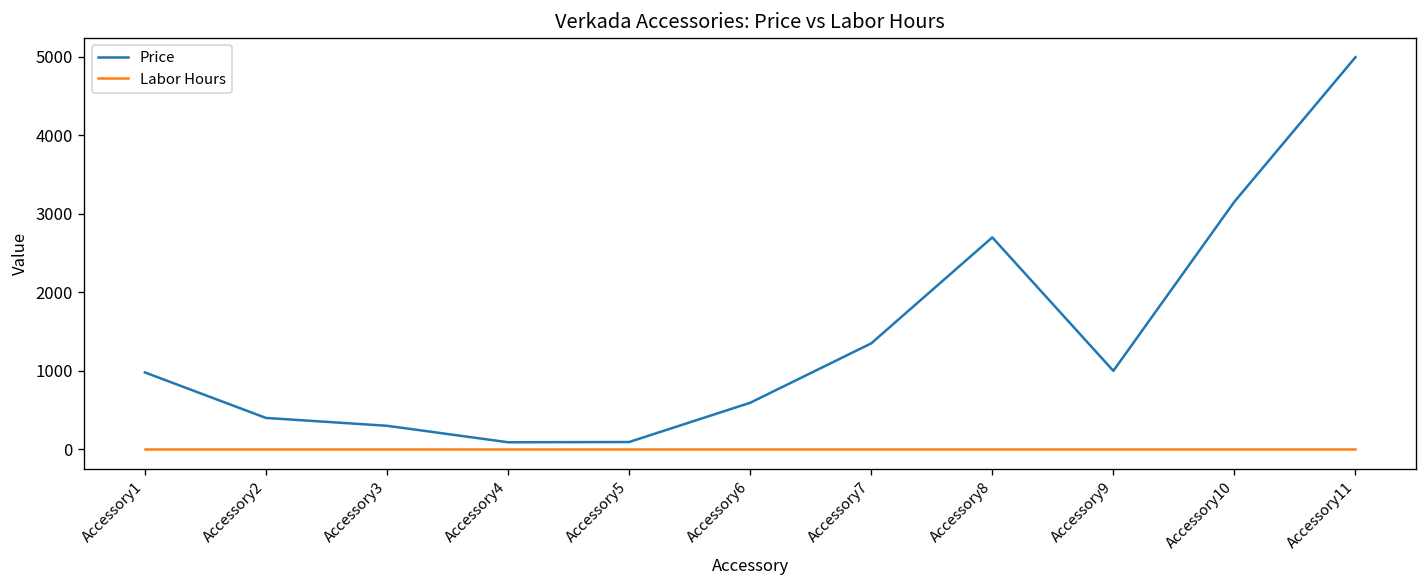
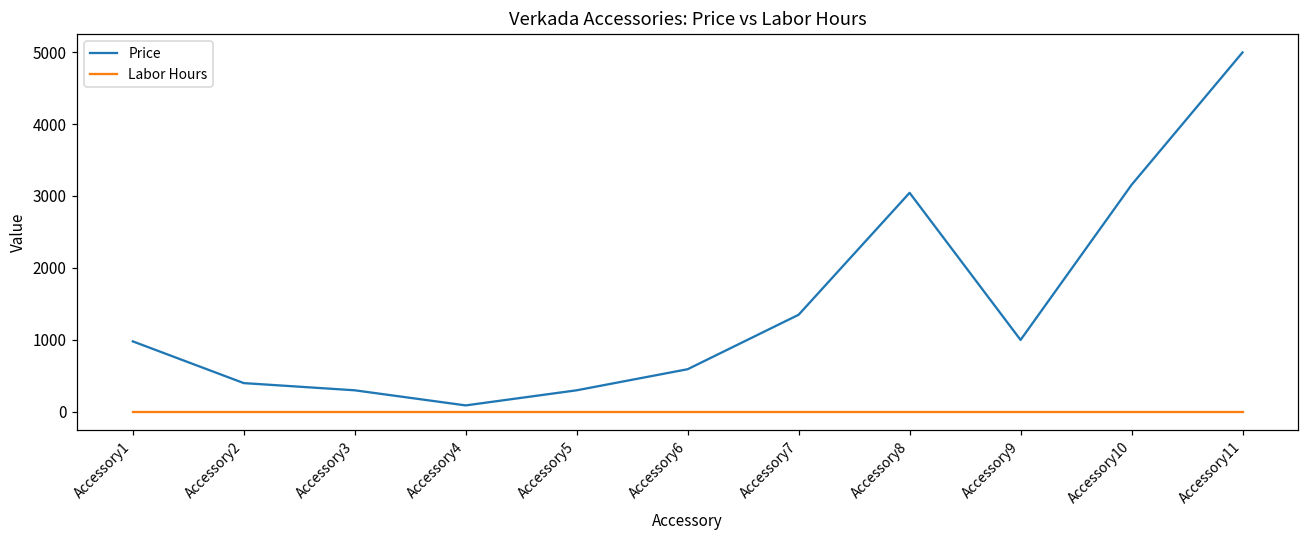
  {
    "Price": {
      "Accessory1": 1000,
      "Accessory2": 400,
      "Accessory3": 300,
      "Accessory4": 100,
-     "Accessory5": 100,
+     "Accessory5": 300,
      "Accessory6": 600,
      "Accessory7": 1300,
-     "Accessory8": 2700,
+     "Accessory8": 3000,
      "Accessory9": 1000,
      "Accessory10": 3200,
      "Accessory11": 5000
    },
    "Labor Hours": {
      "Accessory1": 0,
      "Accessory2": 0,
      "Accessory3": 0,
      "Accessory4": 0,
      "Accessory5": 0,
      "Accessory6": 0,
      "Accessory7": 0,
      "Accessory8": 0,
      "Accessory9": 0,
      "Accessory10": 0,
      "Accessory11": 0
    }
  }
